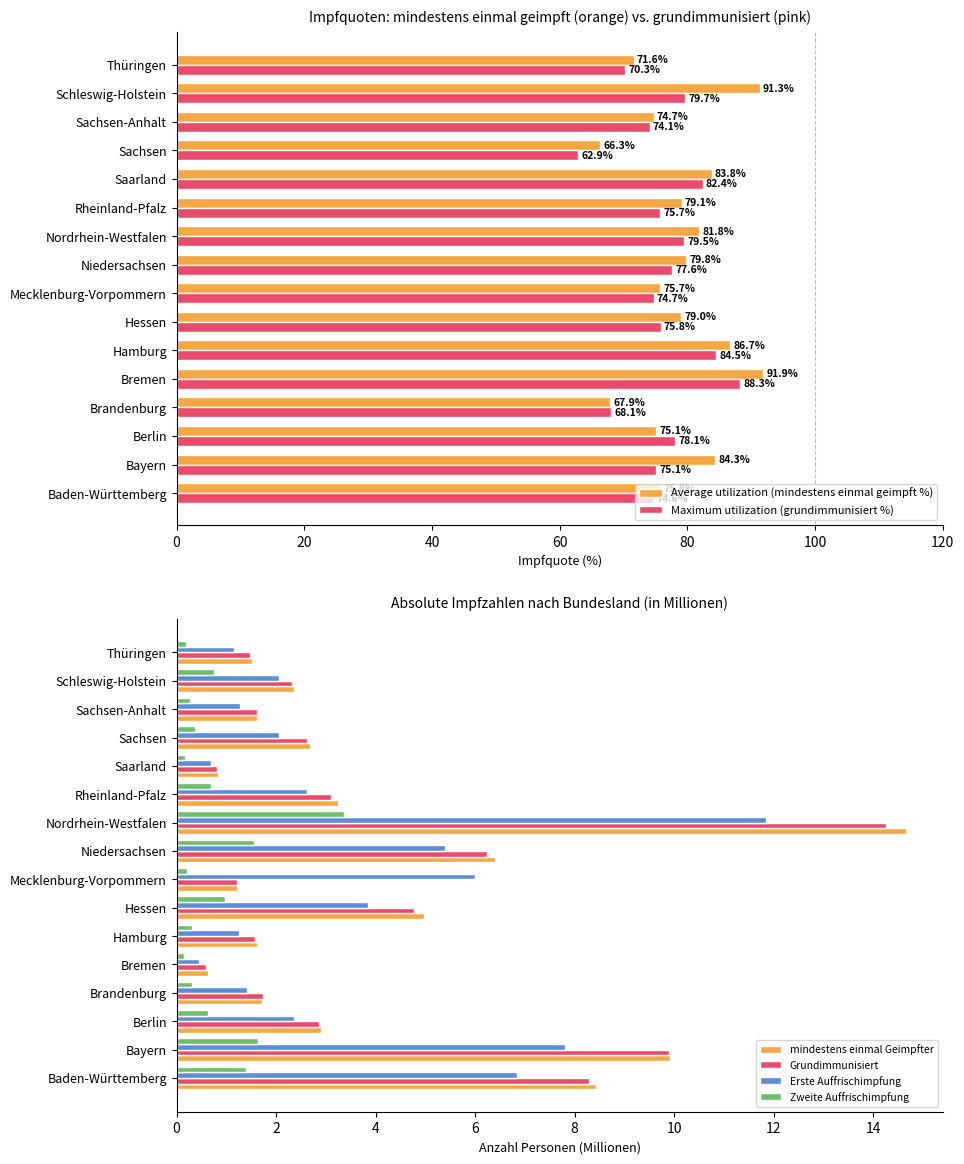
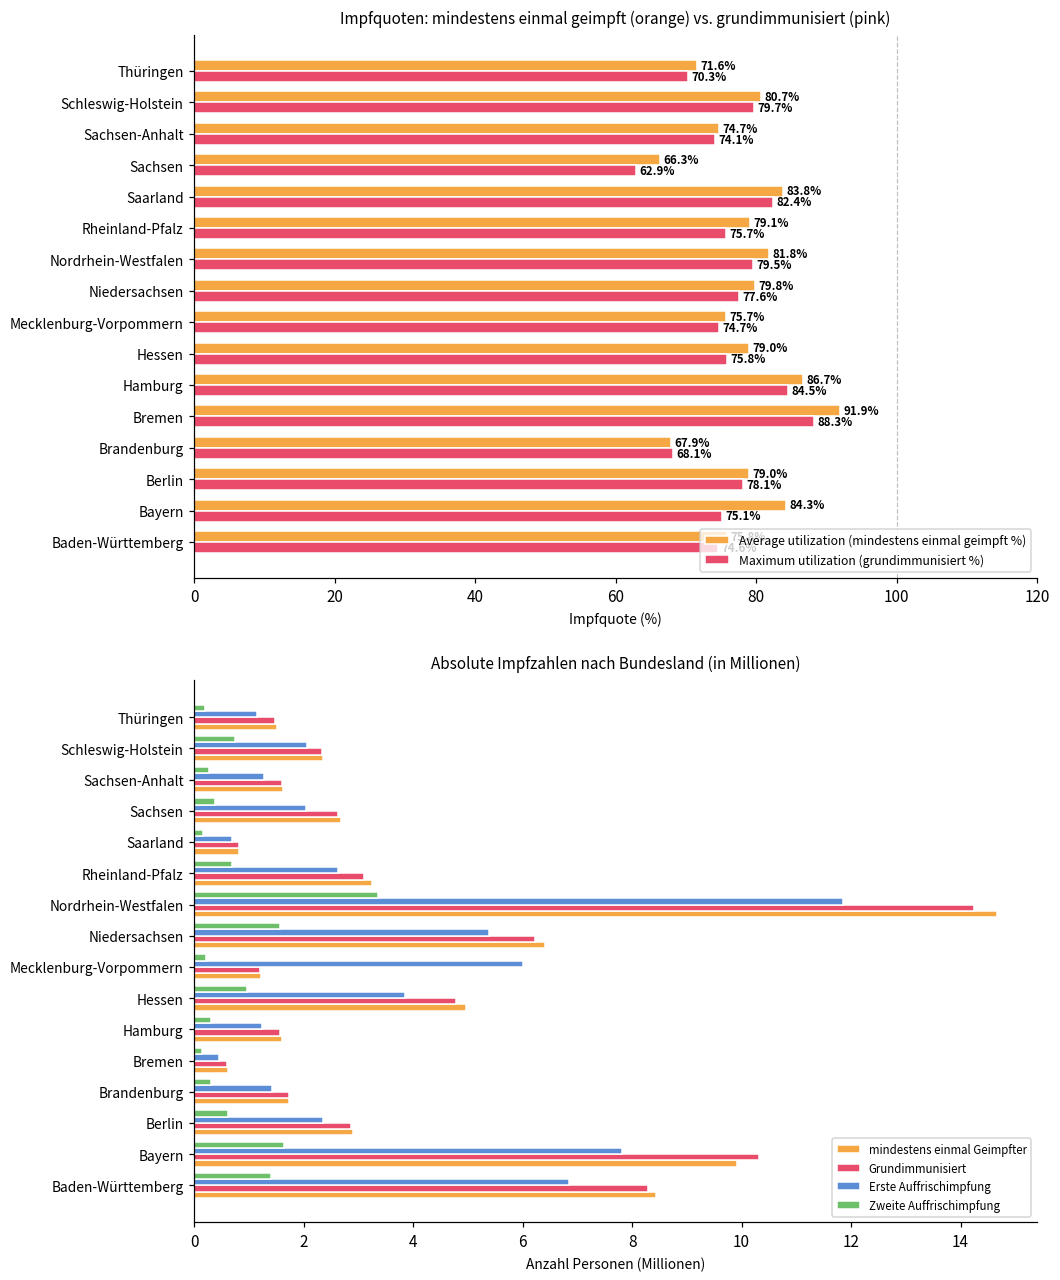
  {
    "Impfquoten: mindestens einmal geimpft (orange) vs. grundimmunisiert (pink)": {
      "Average utilization (mindestens einmal geimpft %)": {
        "Thüringen": "71.6%",
-       "Schleswig-Holstein": "91.3%",
+       "Schleswig-Holstein": "80.7%",
        "Sachsen-Anhalt": "74.7%",
        "Sachsen": "66.3%",
        "Saarland": "83.8%",
        "Rheinland-Pfalz": "79.1%",
        "Nordrhein-Westfalen": "81.8%",
        "Niedersachsen": "79.8%",
        "Mecklenburg-Vorpommern": "75.7%",
        "Hessen": "79.0%",
        "Hamburg": "86.7%",
        "Bremen": "91.9%",
        "Brandenburg": "67.9%",
-       "Berlin": "75.1%",
+       "Berlin": "79.0%",
        "Bayern": "84.3%"
      },
      "Maximum utilization (grundimmunisiert %)": {
        "Thüringen": "70.3%",
        "Schleswig-Holstein": "79.7%",
        "Sachsen-Anhalt": "74.1%",
        "Sachsen": "62.9%",
        "Saarland": "82.4%",
        "Rheinland-Pfalz": "75.7%",
        "Nordrhein-Westfalen": "79.5%",
        "Niedersachsen": "77.6%",
        "Mecklenburg-Vorpommern": "74.7%",
        "Hessen": "75.8%",
        "Hamburg": "84.5%",
        "Bremen": "88.3%",
        "Brandenburg": "68.1%",
        "Berlin": "78.1%",
        "Bayern": "75.1%"
      }
    },
    "Absolute Impfzahlen nach Bundesland (in Millionen)": {
      "mindestens einmal Geimpfter": {
        "Thüringen": "1.5",
        "Schleswig-Holstein": "2.4",
        "Sachsen-Anhalt": "1.6",
        "Sachsen": "2.7",
        "Saarland": "0.8",
        "Rheinland-Pfalz": "3.2",
        "Nordrhein-Westfalen": "14.7",
        "Niedersachsen": "6.4",
        "Mecklenburg-Vorpommern": "1.2",
        "Hessen": "5.0",
        "Hamburg": "1.6",
        "Bremen": "0.6",
        "Brandenburg": "1.7",
        "Berlin": "2.9",
        "Bayern": "9.9",
        "Baden-Württemberg": "8.4"
      },
      "Grundimmunisiert": {
        "Thüringen": "1.5",
        "Schleswig-Holstein": "2.3",
        "Sachsen-Anhalt": "1.6",
        "Sachsen": "2.6",
        "Saarland": "0.8",
        "Rheinland-Pfalz": "3.1",
        "Nordrhein-Westfalen": "14.3",
        "Niedersachsen": "6.2",
        "Mecklenburg-Vorpommern": "1.2",
        "Hessen": "4.8",
        "Hamburg": "1.6",
        "Bremen": "0.6",
        "Brandenburg": "1.7",
        "Berlin": "2.9",
-       "Bayern": "9.9",
+       "Bayern": "10.3",
        "Baden-Württemberg": "8.3"
      },
      "Erste Auffrischimpfung": {
        "Thüringen": "1.1",
        "Schleswig-Holstein": "2.1",
        "Sachsen-Anhalt": "1.3",
        "Sachsen": "2.0",
        "Saarland": "0.7",
        "Rheinland-Pfalz": "2.6",
        "Nordrhein-Westfalen": "11.8",
        "Niedersachsen": "5.4",
        "Mecklenburg-Vorpommern": "6.0",
        "Hessen": "3.9",
        "Hamburg": "1.2",
        "Bremen": "0.5",
        "Brandenburg": "1.4",
        "Berlin": "2.4",
        "Bayern": "7.8",
        "Baden-Württemberg": "6.8"
      },
      "Zweite Auffrischimpfung": {
        "Thüringen": "0.2",
        "Schleswig-Holstein": "0.8",
        "Sachsen-Anhalt": "0.3",
        "Sachsen": "0.4",
        "Saarland": "0.2",
        "Rheinland-Pfalz": "0.7",
        "Nordrhein-Westfalen": "3.4",
        "Niedersachsen": "1.6",
        "Mecklenburg-Vorpommern": "0.2",
        "Hessen": "1.0",
        "Hamburg": "0.3",
        "Bremen": "0.1",
        "Brandenburg": "0.3",
        "Berlin": "0.6",
        "Bayern": "1.6",
        "Baden-Württemberg": "1.4"
      }
    }
  }
